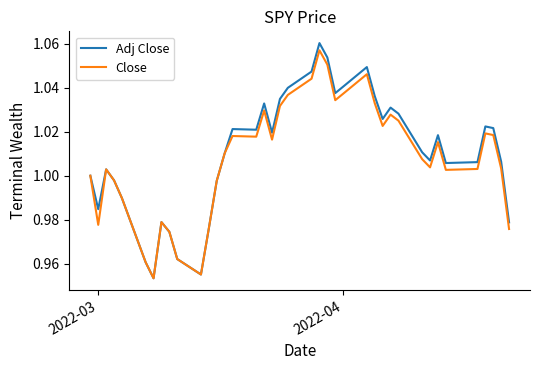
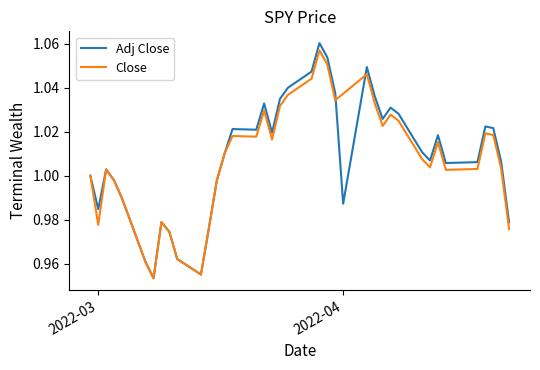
  {
    "Adj Close": {
      "2022-03": 0.985,
-     "2022-04": 1.041
+     "2022-04": 0.987
    },
    "Close": {
      "2022-03": 0.978,
      "2022-04": 1.037
    }
  }
